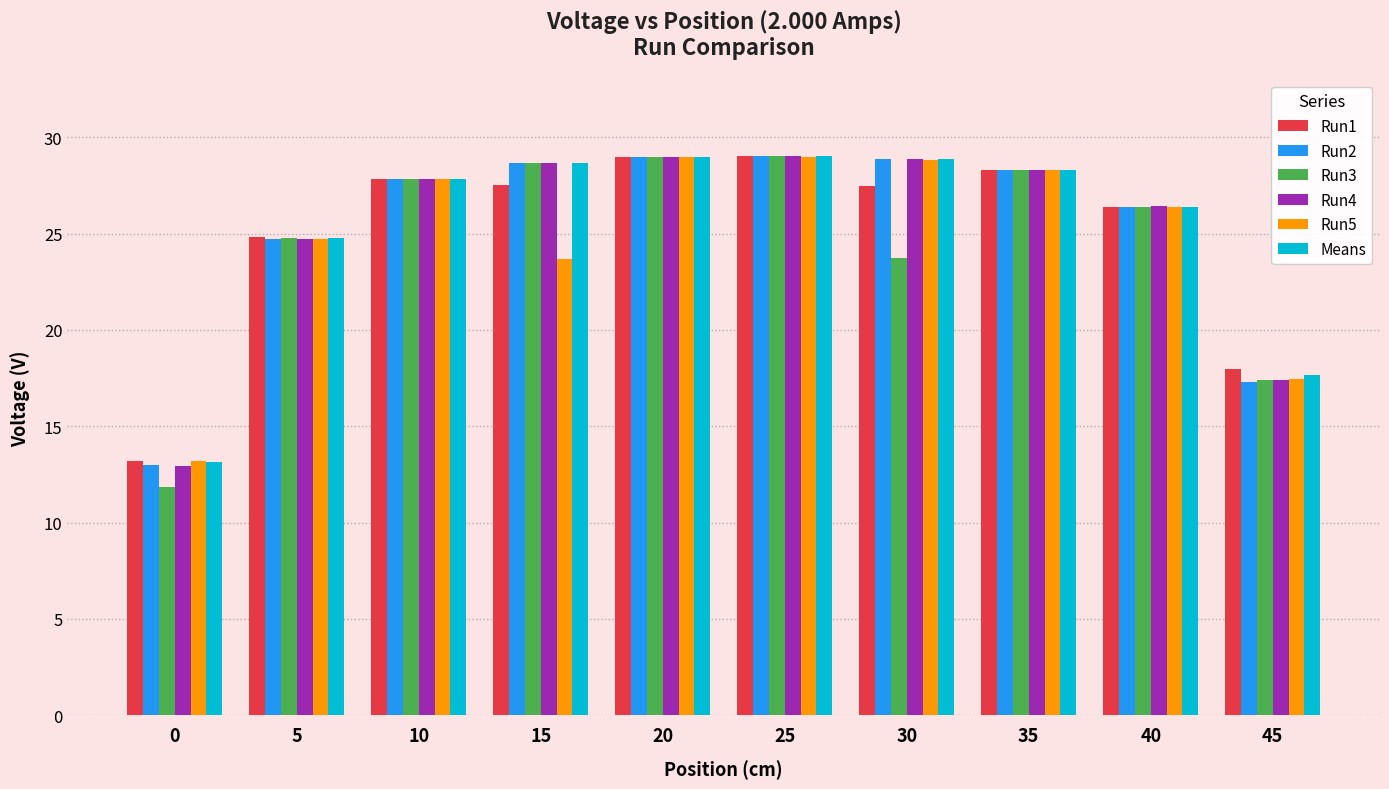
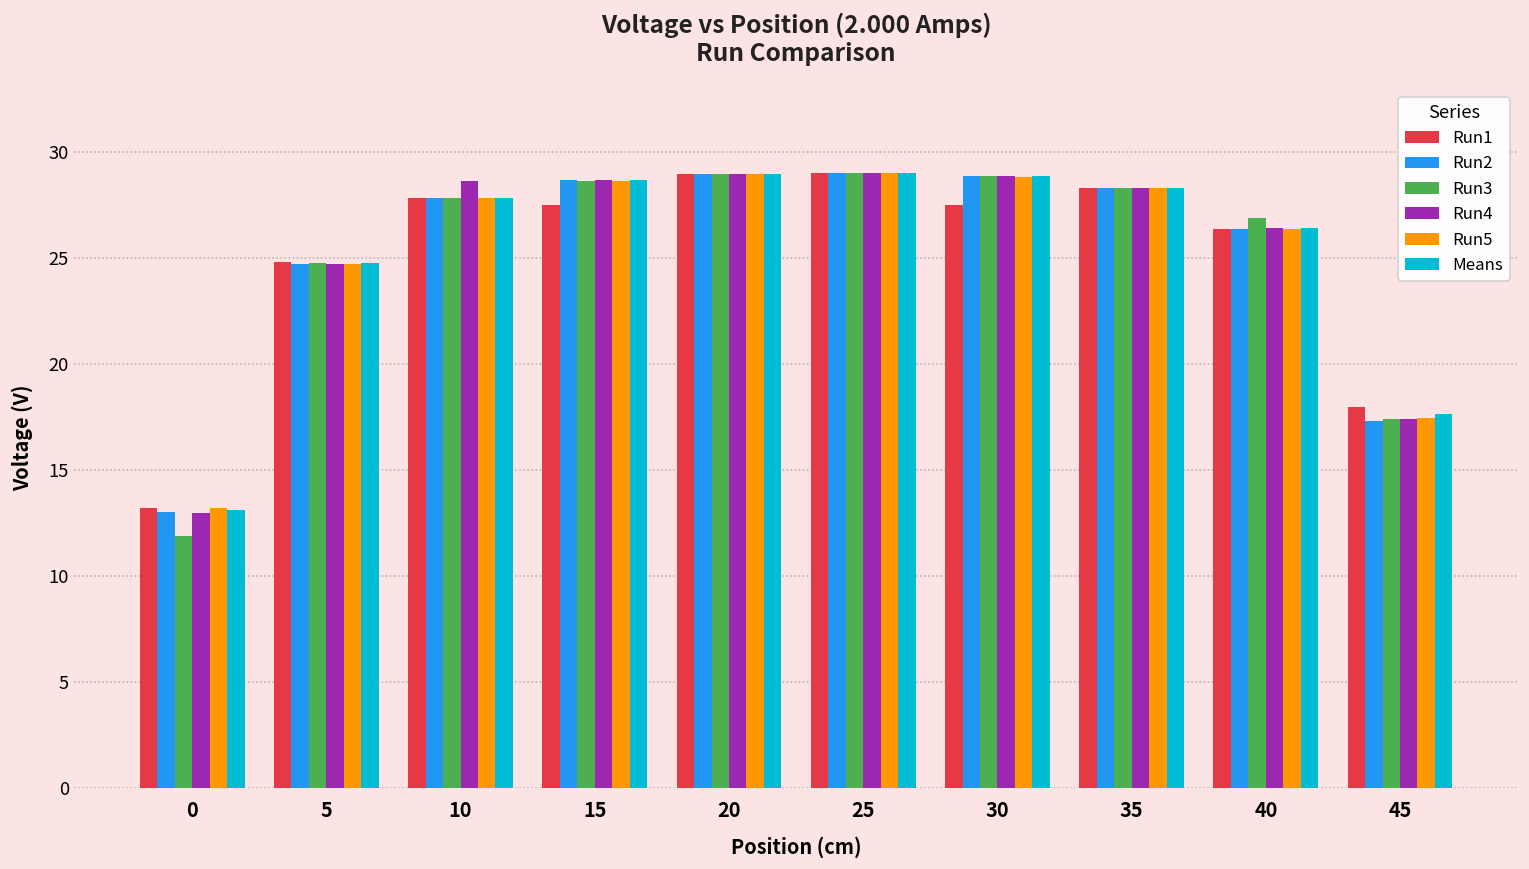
  {
    "Run1": {
      "0": 13.2,
      "5": 24.8,
      "10": 27.9,
      "15": 27.5,
      "20": 29.0,
      "25": 29.0,
      "30": 27.5,
      "35": 28.3,
      "40": 26.4,
      "45": 18.0
    },
    "Run3": {
      "0": 11.9,
      "5": 24.8,
      "10": 27.8,
      "15": 28.7,
      "20": 29.0,
      "25": 29.0,
-     "30": 23.7,
+     "30": 28.9,
      "35": 28.3,
-     "40": 26.4,
+     "40": 26.9,
      "45": 17.4
    },
    "Run4": {
      "0": 13.0,
      "5": 24.7,
-     "10": 27.8,
+     "10": 28.6,
      "15": 28.7,
      "20": 29.0,
      "25": 29.0,
      "30": 28.9,
      "35": 28.3,
      "40": 26.4,
      "45": 17.4
    },
    "Run5": {
      "0": 13.2,
      "5": 24.7,
      "10": 27.8,
-     "15": 23.7,
+     "15": 28.6,
      "20": 29.0,
      "25": 29.0,
      "30": 28.8,
      "35": 28.3,
      "40": 26.4,
      "45": 17.5
    }
  }
